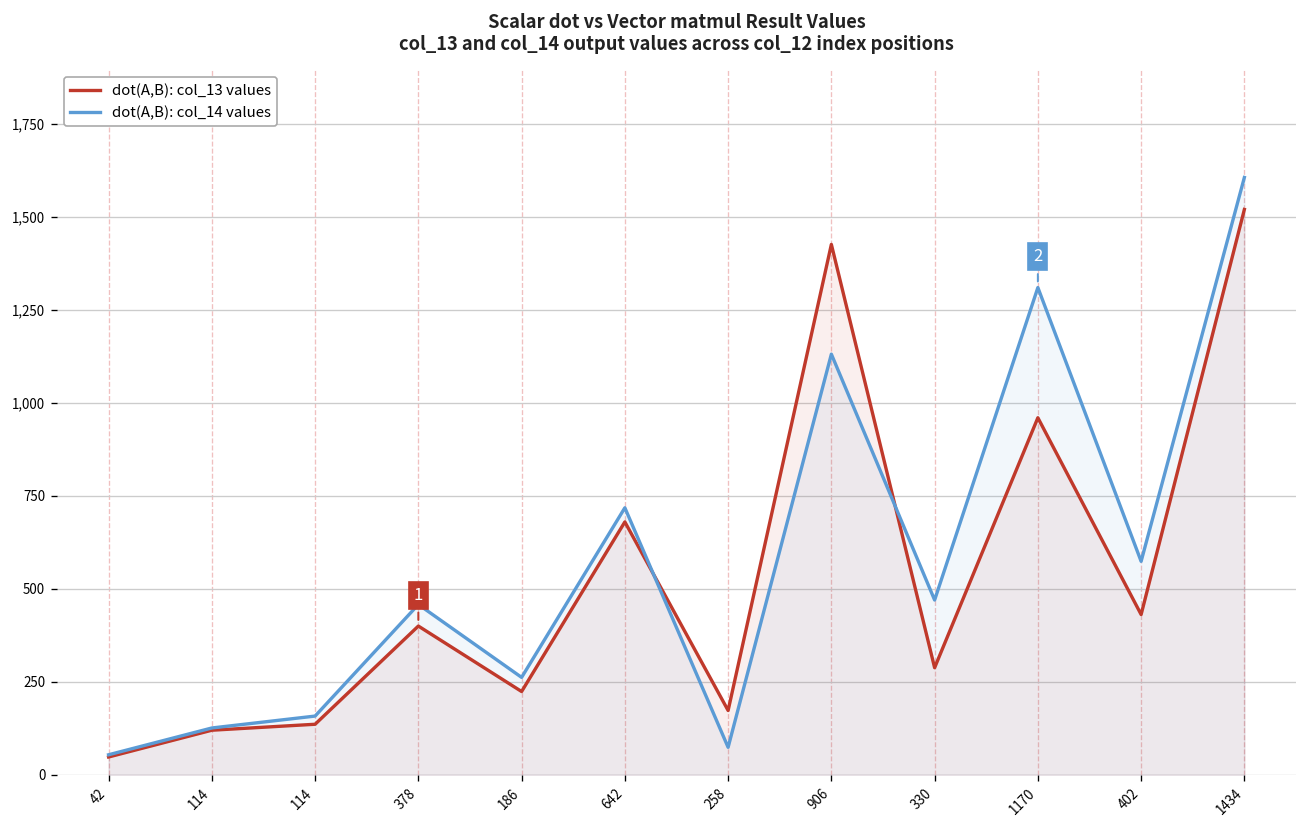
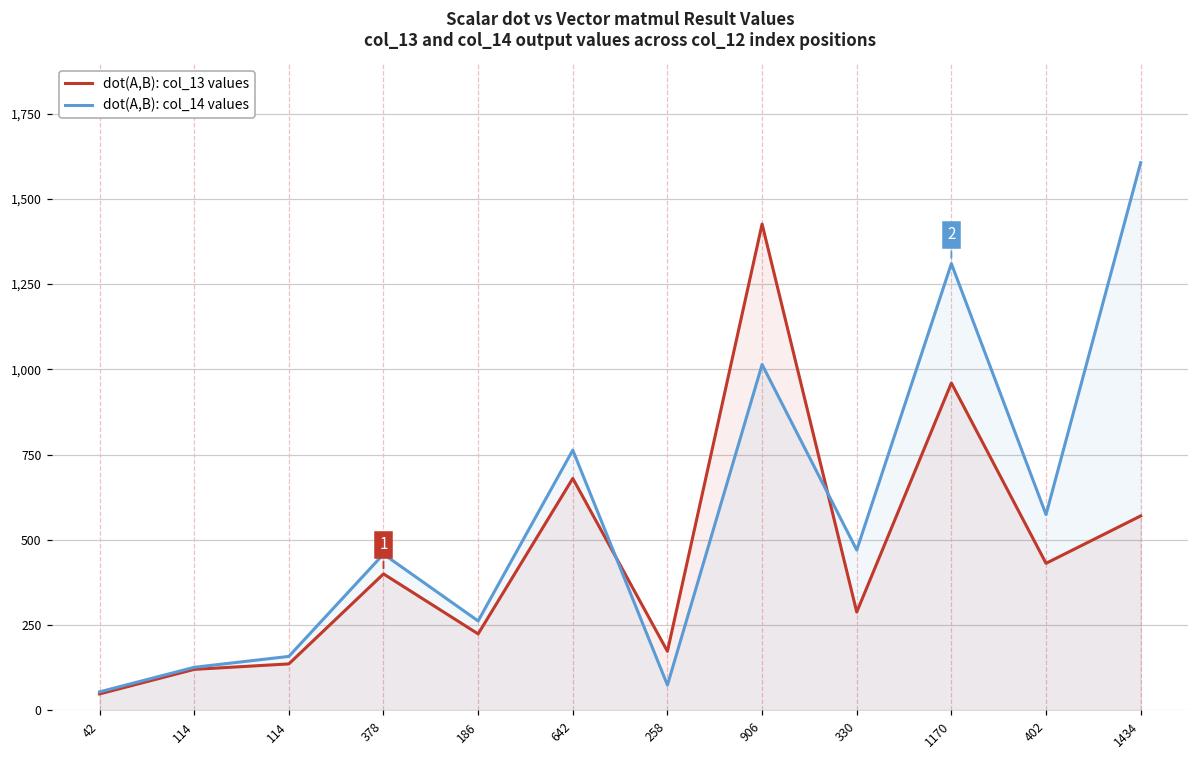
  {
    "dot(A,B): col_13 values": {
      "378": "400",
      "186": "220",
      "642": "680",
      "258": "170",
      "906": "1,430",
      "330": "290",
      "1170": "960",
      "402": "430",
-     "1434": "1,520"
+     "1434": "570"
    },
    "dot(A,B): col_14 values": {
      "186": "260",
-     "642": "720",
+     "642": "760",
      "258": "70",
-     "906": "1,130",
+     "906": "1,010",
      "330": "470",
      "402": "570",
      "1434": "1,610"
    }
  }
